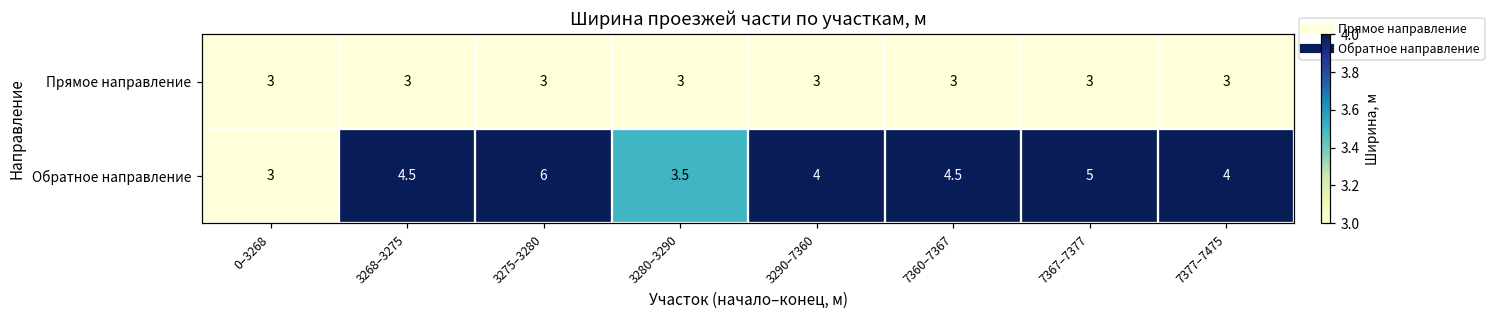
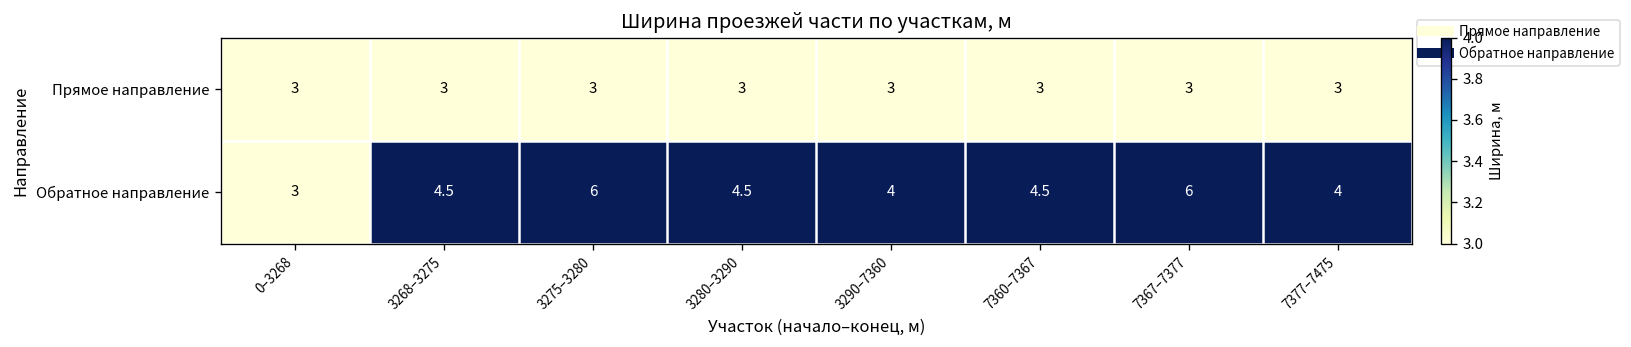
  {
    "Прямое направление": {
      "0–3268": 3,
      "3268–3275": 3,
      "3275–3280": 3,
      "3280–3290": 3,
      "3290–7360": 3,
      "7360–7367": 3,
      "7367–7377": 3,
      "7377–7475": 3
    },
    "Обратное направление": {
      "0–3268": 3,
      "3268–3275": 4.5,
      "3275–3280": 6,
-     "3280–3290": 3.5,
+     "3280–3290": 4.5,
      "3290–7360": 4,
      "7360–7367": 4.5,
-     "7367–7377": 5,
+     "7367–7377": 6,
      "7377–7475": 4
    }
  }
